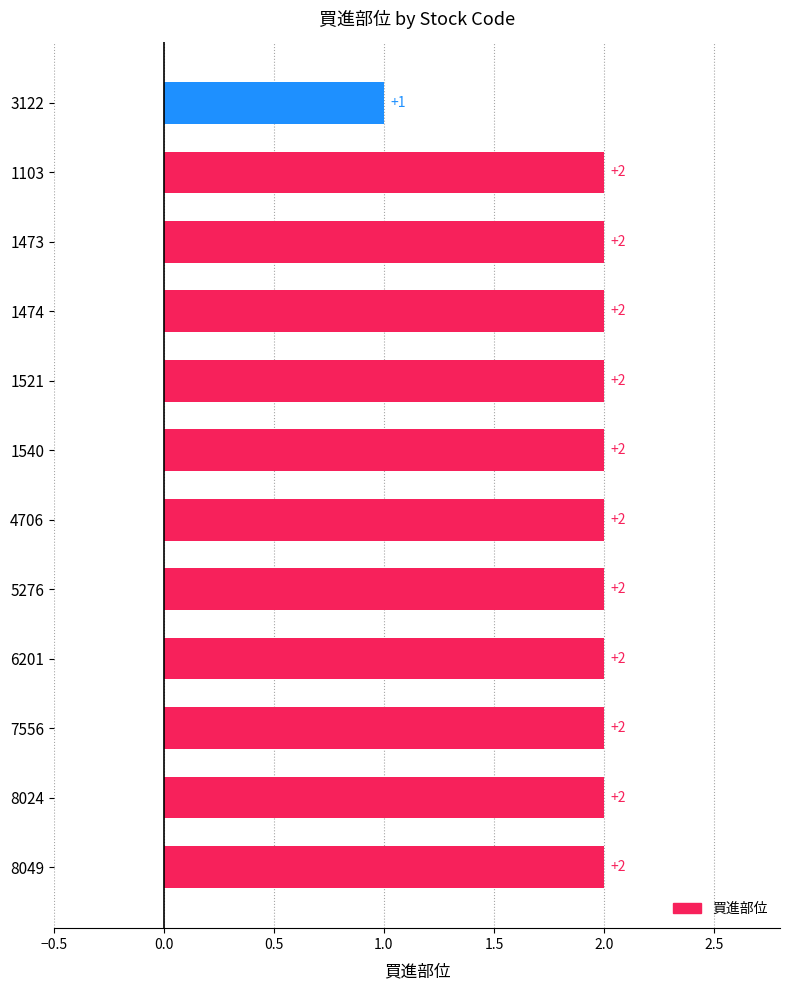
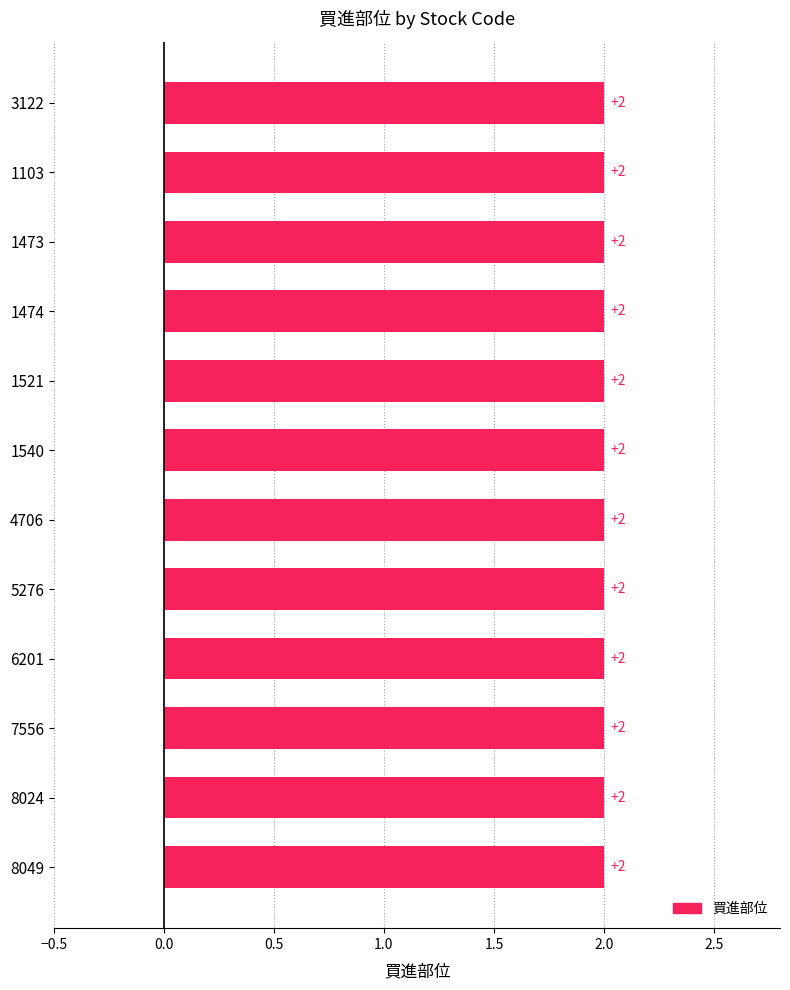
  {
-   "3122": "+1",
+   "3122": "+2",
    "1103": "+2",
    "1473": "+2",
    "1474": "+2",
    "1521": "+2",
    "1540": "+2",
    "4706": "+2",
    "5276": "+2",
    "6201": "+2",
    "7556": "+2",
    "8024": "+2",
    "8049": "+2"
  }
